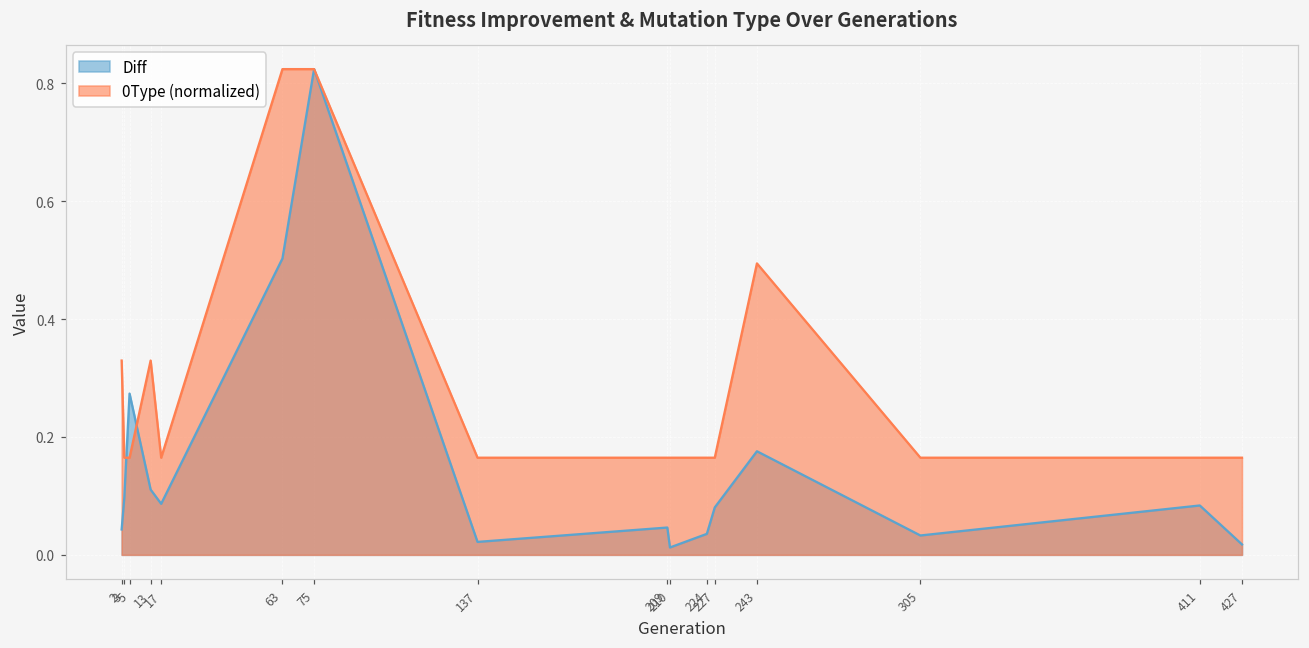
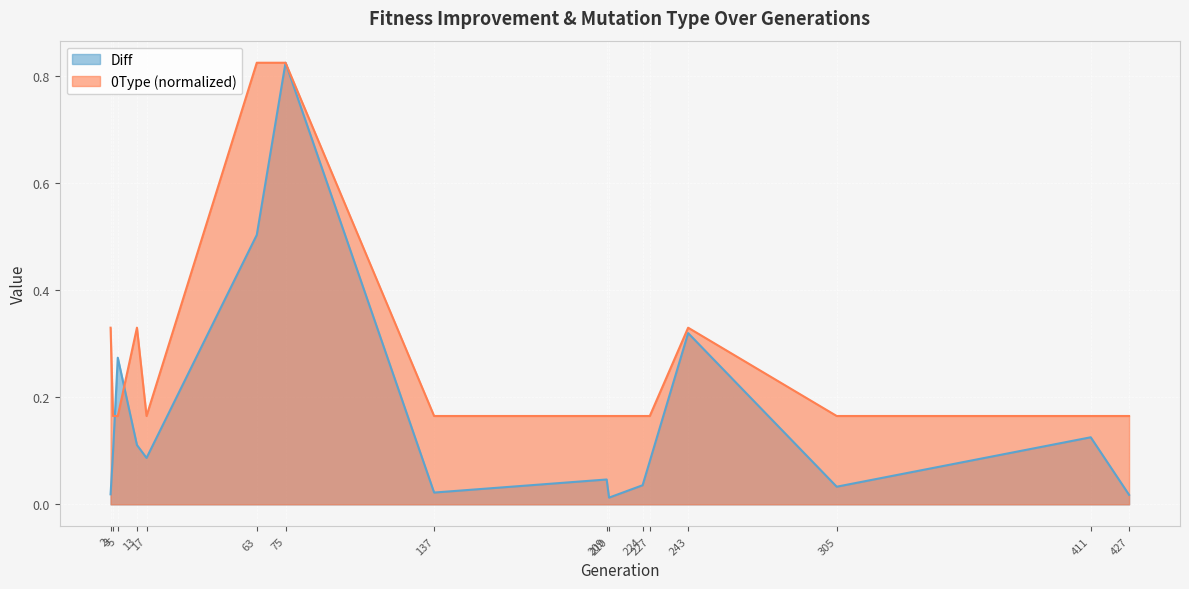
  {
    "Diff": {
-     "2": 0.04,
+     "2": 0.02,
      "3": 0.10,
      "5": 0.27,
      "13": 0.11,
      "17": 0.09,
      "63": 0.50,
      "137": 0.02,
      "209": 0.05,
      "210": 0.01,
      "224": 0.04,
      "227": 0.08,
-     "243": 0.18,
+     "243": 0.32,
      "305": 0.03,
-     "411": 0.08,
+     "411": 0.13,
      "427": 0.02
    },
    "0Type (normalized)": {
      "2": 0.33,
      "3": 0.16,
      "5": 0.16,
      "13": 0.33,
      "17": 0.16,
      "63": 0.82,
      "137": 0.16,
      "209": 0.16,
      "210": 0.16,
      "224": 0.16,
      "227": 0.16,
-     "243": 0.49,
+     "243": 0.33,
      "305": 0.16,
      "411": 0.16,
      "427": 0.16
    }
  }
